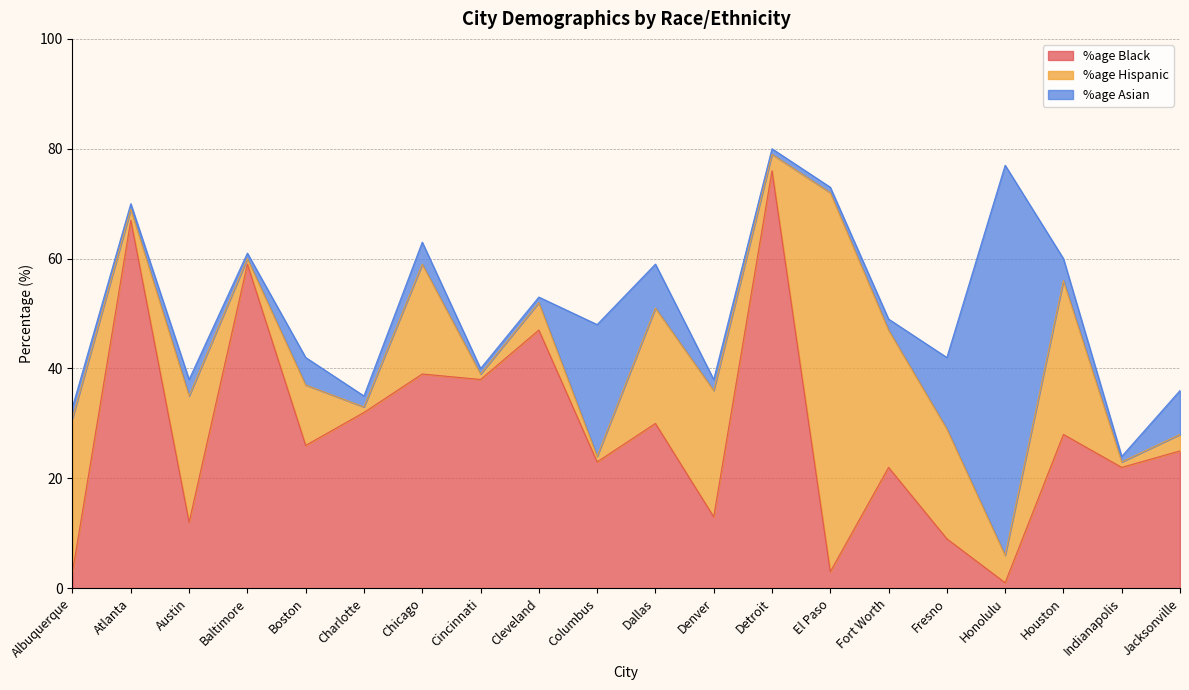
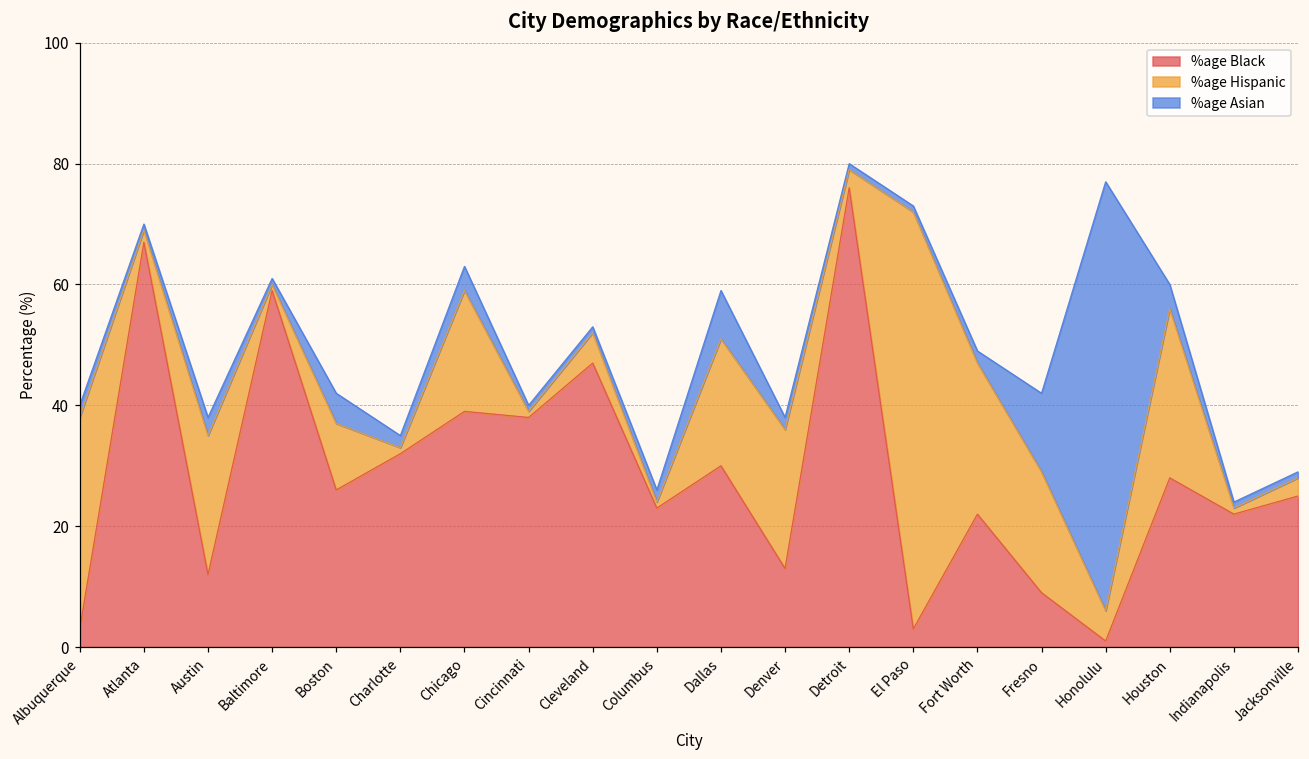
  {
    "%age Black": {
      "Albuquerque": 3,
      "Atlanta": 67,
      "Austin": 12,
      "Baltimore": 59,
      "Boston": 26,
      "Charlotte": 32,
      "Chicago": 39,
      "Cincinnati": 38,
      "Cleveland": 47,
      "Columbus": 23,
      "Dallas": 30,
      "Denver": 13,
      "Detroit": 76,
      "El Paso": 3,
      "Fort Worth": 22,
      "Fresno": 9,
      "Honolulu": 1,
      "Houston": 28,
      "Indianapolis": 22,
      "Jacksonville": 25
    },
    "%age Hispanic": {
-     "Albuquerque": 28,
+     "Albuquerque": 35,
      "Atlanta": 2,
      "Austin": 23,
      "Baltimore": 1,
      "Boston": 11,
      "Charlotte": 1,
      "Chicago": 20,
      "Cincinnati": 1,
      "Cleveland": 5,
      "Columbus": 1,
      "Dallas": 21,
      "Denver": 23,
      "Detroit": 3,
      "El Paso": 69,
      "Fort Worth": 25,
      "Fresno": 20,
      "Honolulu": 5,
      "Houston": 28,
      "Indianapolis": 1,
      "Jacksonville": 3
    },
    "%age Asian": {
      "Albuquerque": 2,
      "Atlanta": 1,
      "Austin": 3,
      "Baltimore": 1,
      "Boston": 5,
      "Charlotte": 2,
      "Chicago": 4,
      "Cincinnati": 1,
      "Cleveland": 1,
-     "Columbus": 24,
+     "Columbus": 2,
      "Dallas": 8,
      "Denver": 2,
      "Detroit": 1,
      "El Paso": 1,
      "Fort Worth": 2,
      "Fresno": 13,
      "Honolulu": 71,
      "Houston": 4,
      "Indianapolis": 1,
-     "Jacksonville": 8
+     "Jacksonville": 1
    }
  }
